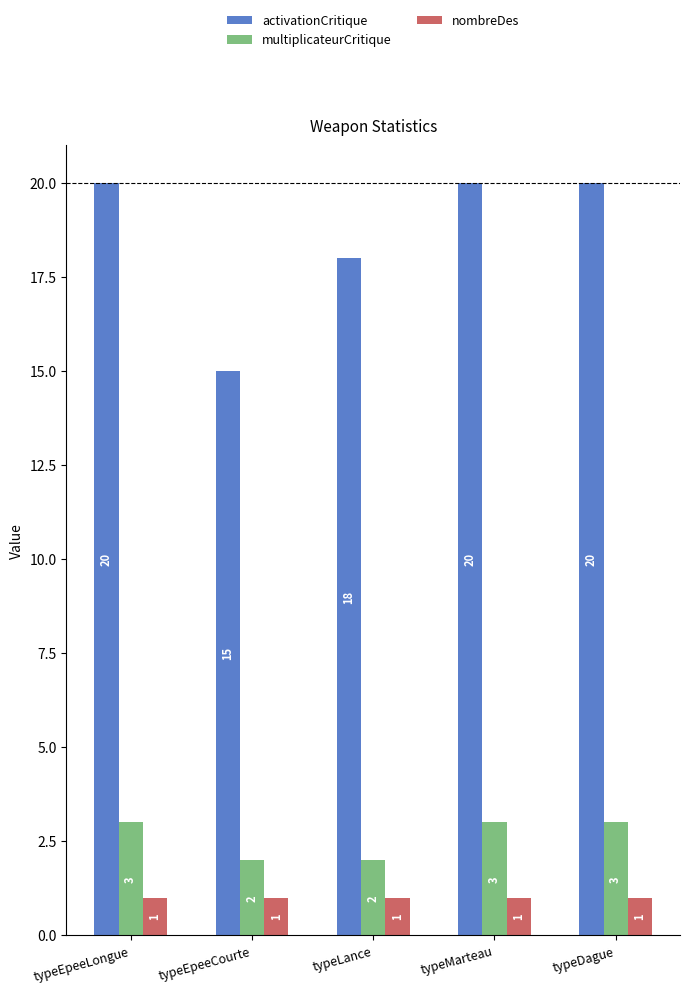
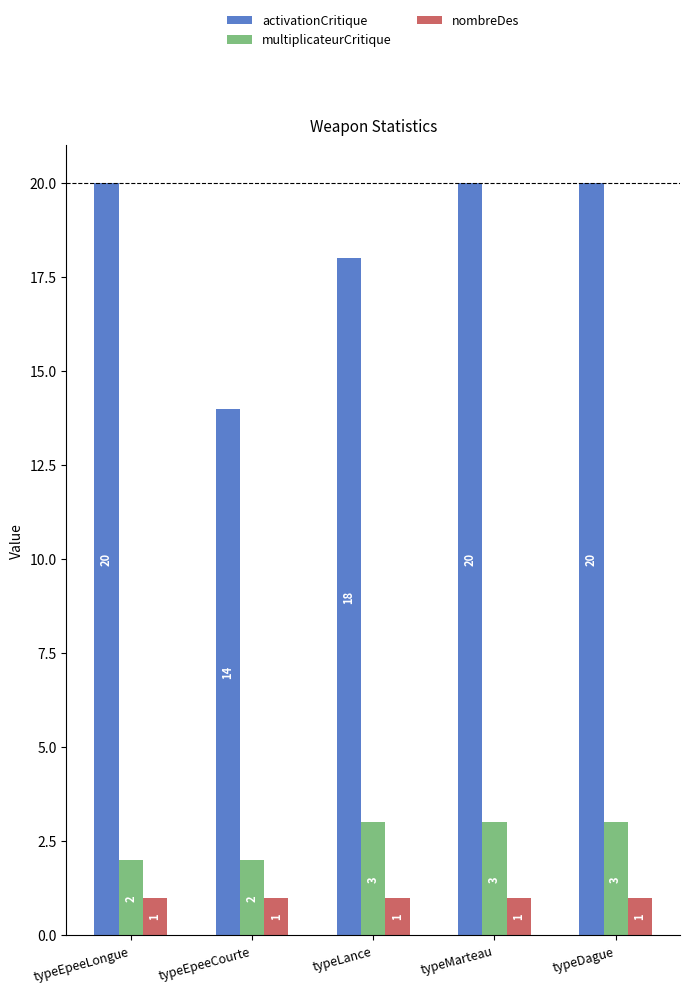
  {
    "activationCritique": {
      "typeEpeeLongue": 20,
-     "typeEpeeCourte": 15,
+     "typeEpeeCourte": 14,
      "typeLance": 18,
      "typeMarteau": 20,
      "typeDague": 20
    },
    "multiplicateurCritique": {
-     "typeEpeeLongue": 3,
+     "typeEpeeLongue": 2,
      "typeEpeeCourte": 2,
-     "typeLance": 2,
+     "typeLance": 3,
      "typeMarteau": 3,
      "typeDague": 3
    },
    "nombreDes": {
      "typeEpeeLongue": 1,
      "typeEpeeCourte": 1,
      "typeLance": 1,
      "typeMarteau": 1,
      "typeDague": 1
    }
  }
